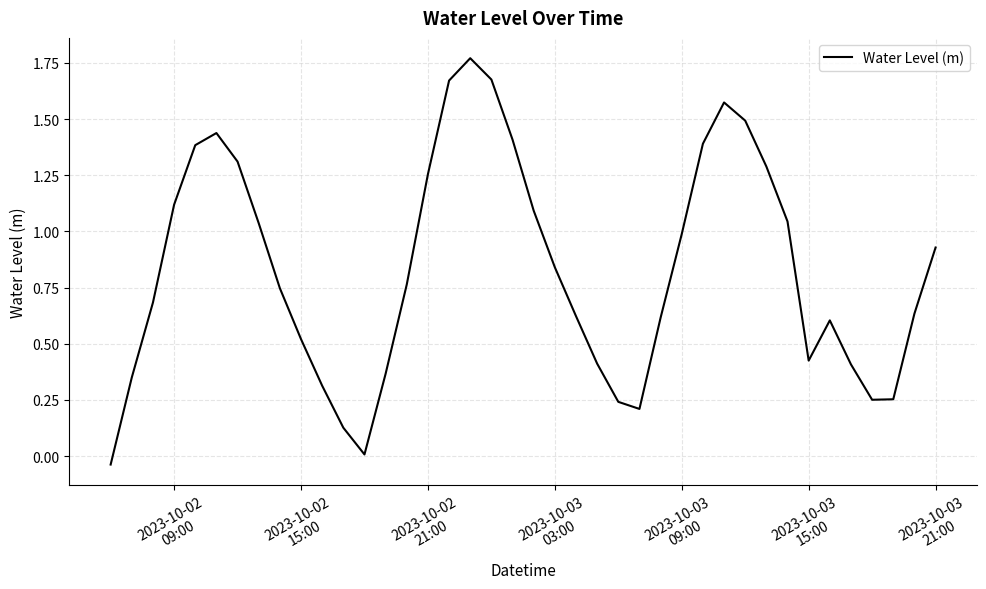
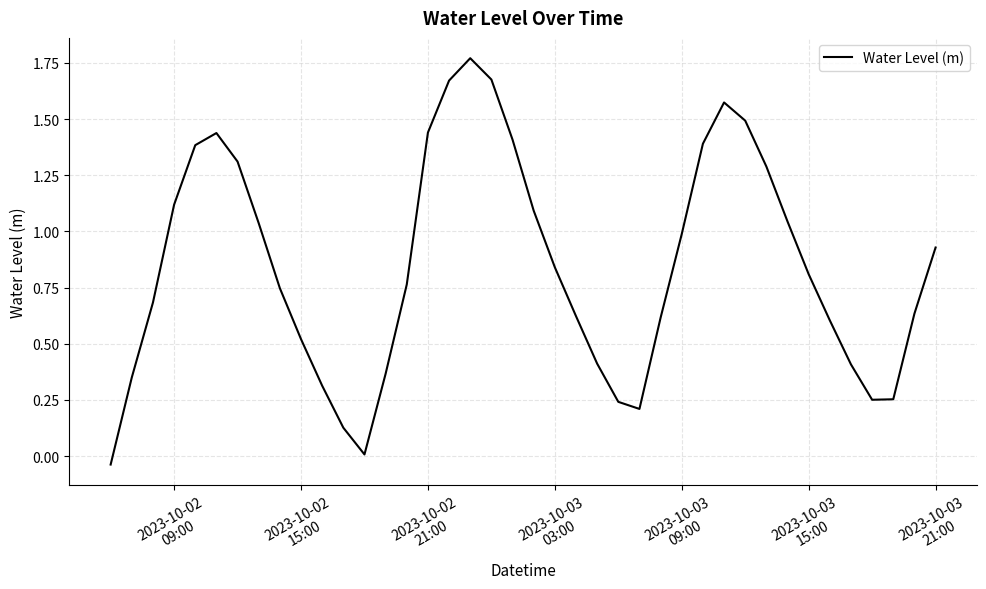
  {
    "2023-10-02 09:00": 1.12,
    "2023-10-02 15:00": 0.52,
-   "2023-10-02 21:00": 1.25,
+   "2023-10-02 21:00": 1.44,
    "2023-10-03 03:00": 0.84,
    "2023-10-03 09:00": 0.99,
-   "2023-10-03 15:00": 0.42,
+   "2023-10-03 15:00": 0.81,
    "2023-10-03 21:00": 0.93
  }
